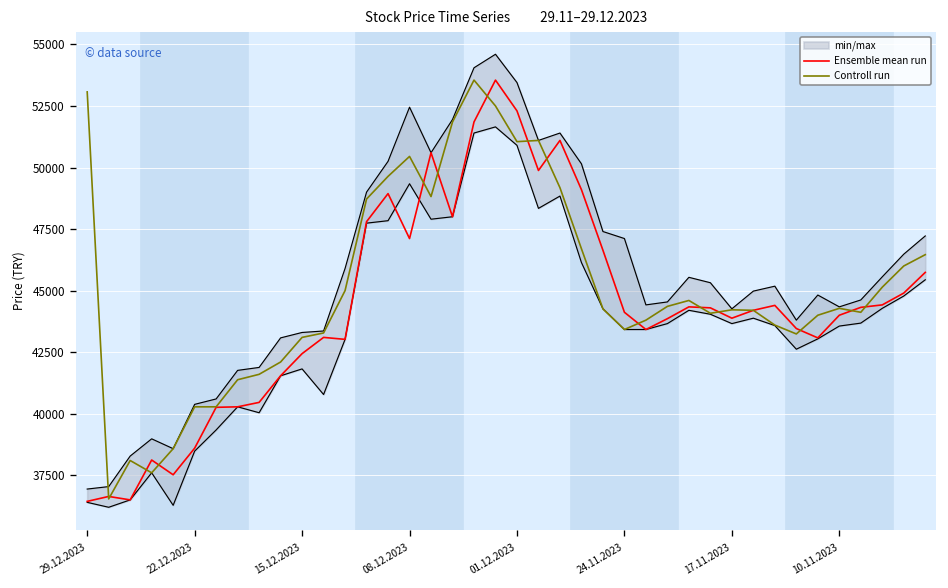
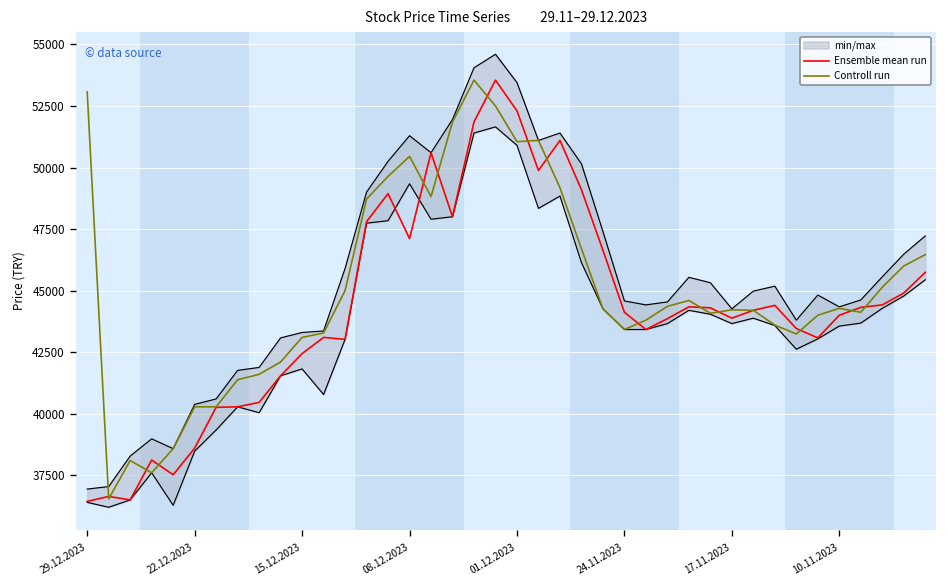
  {
    "min/max": {
      "29.12.2023": 36900,
      "15.12.2023": 43300,
-     "08.12.2023": 52500,
+     "08.12.2023": 51300,
      "01.12.2023": 53500,
-     "24.11.2023": 47100
+     "24.11.2023": 44600
    },
    "Ensemble mean run": {
      "15.12.2023": 42400,
      "08.12.2023": 47100,
      "01.12.2023": 52300,
      "24.11.2023": 44100,
      "17.11.2023": 43900,
      "10.11.2023": 44000
    },
    "Controll run": {
      "29.12.2023": 53100,
      "15.12.2023": 43100,
      "08.12.2023": 50500,
      "01.12.2023": 51100
    }
  }
